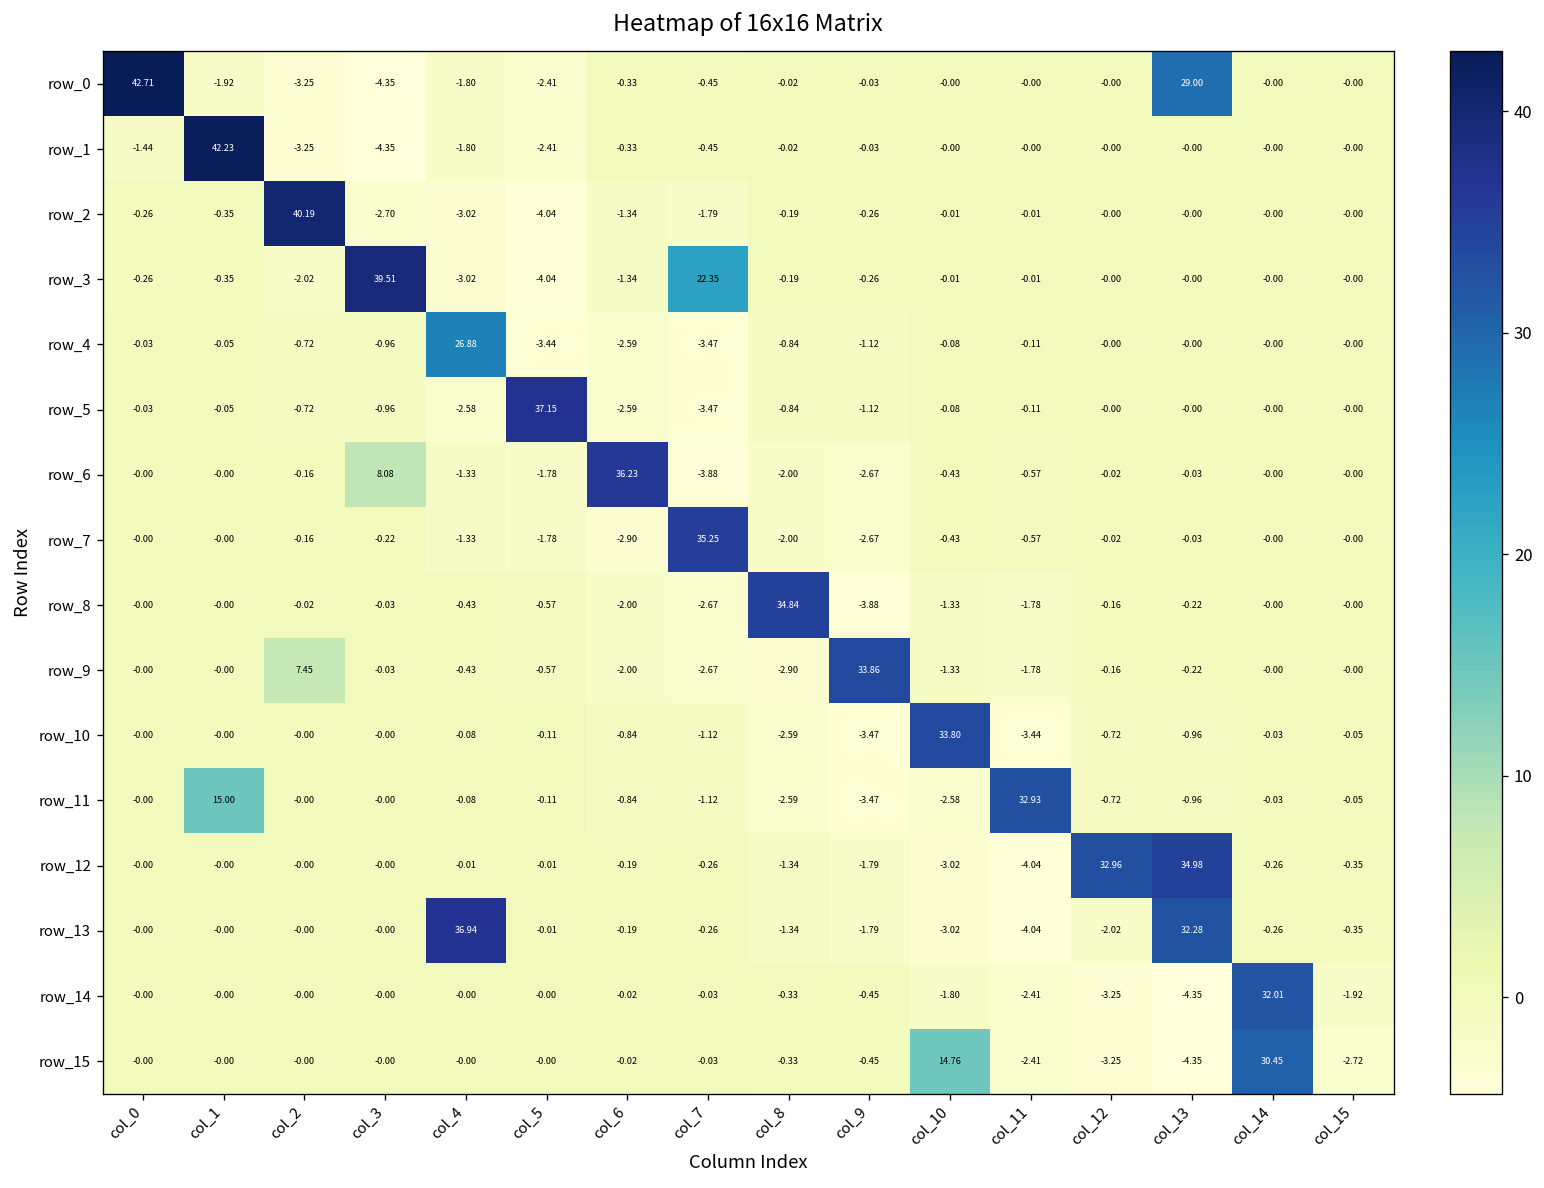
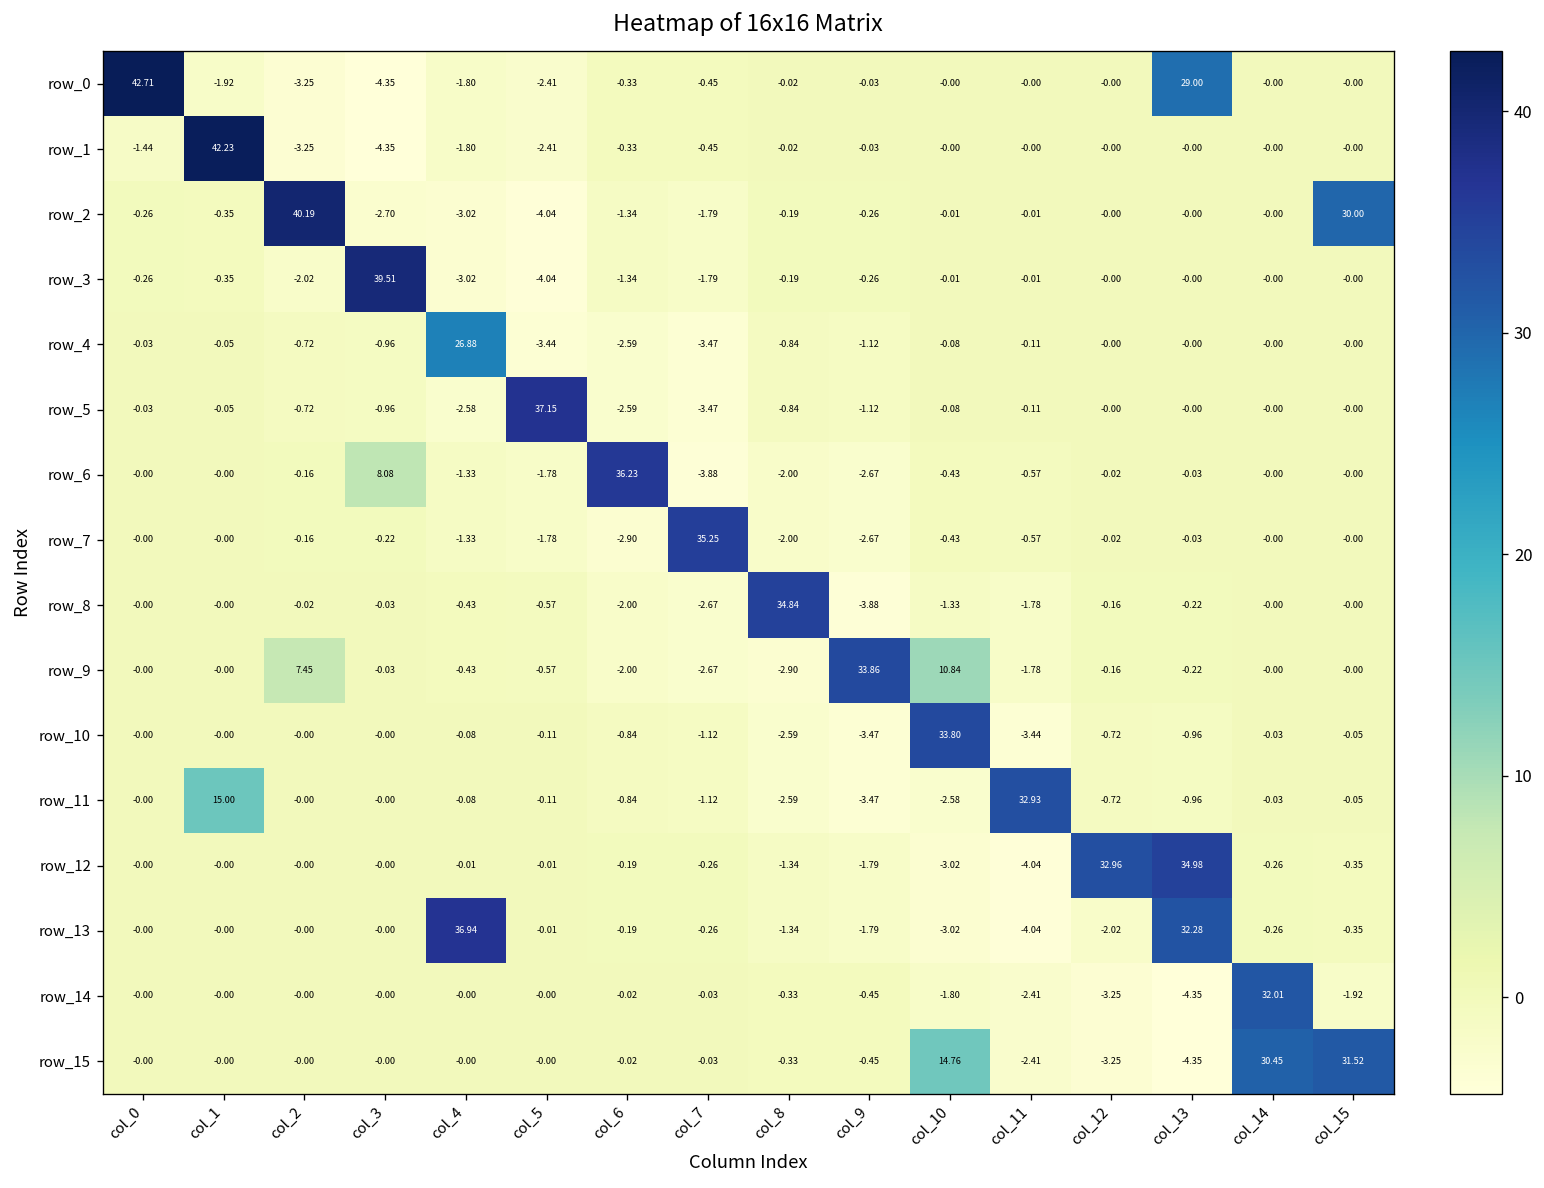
  {
    "row_2": {
      "col_0": -0.26,
      "col_1": -0.35,
      "col_2": 40.19,
      "col_3": -2.70,
      "col_4": -3.02,
      "col_5": -4.04,
      "col_6": -1.34,
      "col_7": -1.79,
      "col_8": -0.19,
      "col_9": -0.26,
      "col_10": -0.01,
      "col_11": -0.01,
      "col_12": -0.00,
      "col_13": -0.00,
      "col_14": -0.00,
-     "col_15": -0.00
+     "col_15": 30.00
    },
    "row_3": {
      "col_0": -0.26,
      "col_1": -0.35,
      "col_2": -2.02,
      "col_3": 39.51,
      "col_4": -3.02,
      "col_5": -4.04,
      "col_6": -1.34,
-     "col_7": 22.35,
+     "col_7": -1.79,
      "col_8": -0.19,
      "col_9": -0.26,
      "col_10": -0.01,
      "col_11": -0.01,
      "col_12": -0.00,
      "col_13": -0.00,
      "col_14": -0.00,
      "col_15": -0.00
    },
    "row_9": {
      "col_0": -0.00,
      "col_1": -0.00,
      "col_2": 7.45,
      "col_3": -0.03,
      "col_4": -0.43,
      "col_5": -0.57,
      "col_6": -2.00,
      "col_7": -2.67,
      "col_8": -2.90,
      "col_9": 33.86,
-     "col_10": -1.33,
+     "col_10": 10.84,
      "col_11": -1.78,
      "col_12": -0.16,
      "col_13": -0.22,
      "col_14": -0.00,
      "col_15": -0.00
    },
    "row_15": {
      "col_0": -0.00,
      "col_1": -0.00,
      "col_2": -0.00,
      "col_3": -0.00,
      "col_4": -0.00,
      "col_5": -0.00,
      "col_6": -0.02,
      "col_7": -0.03,
      "col_8": -0.33,
      "col_9": -0.45,
      "col_10": 14.76,
      "col_11": -2.41,
      "col_12": -3.25,
      "col_13": -4.35,
      "col_14": 30.45,
-     "col_15": -2.72
+     "col_15": 31.52
    }
  }
